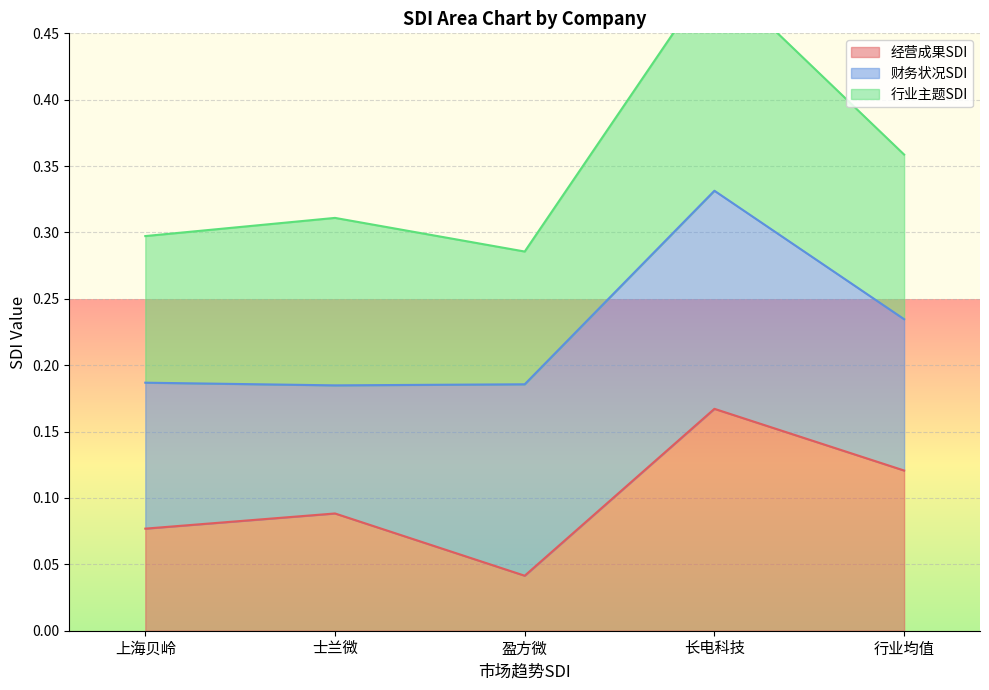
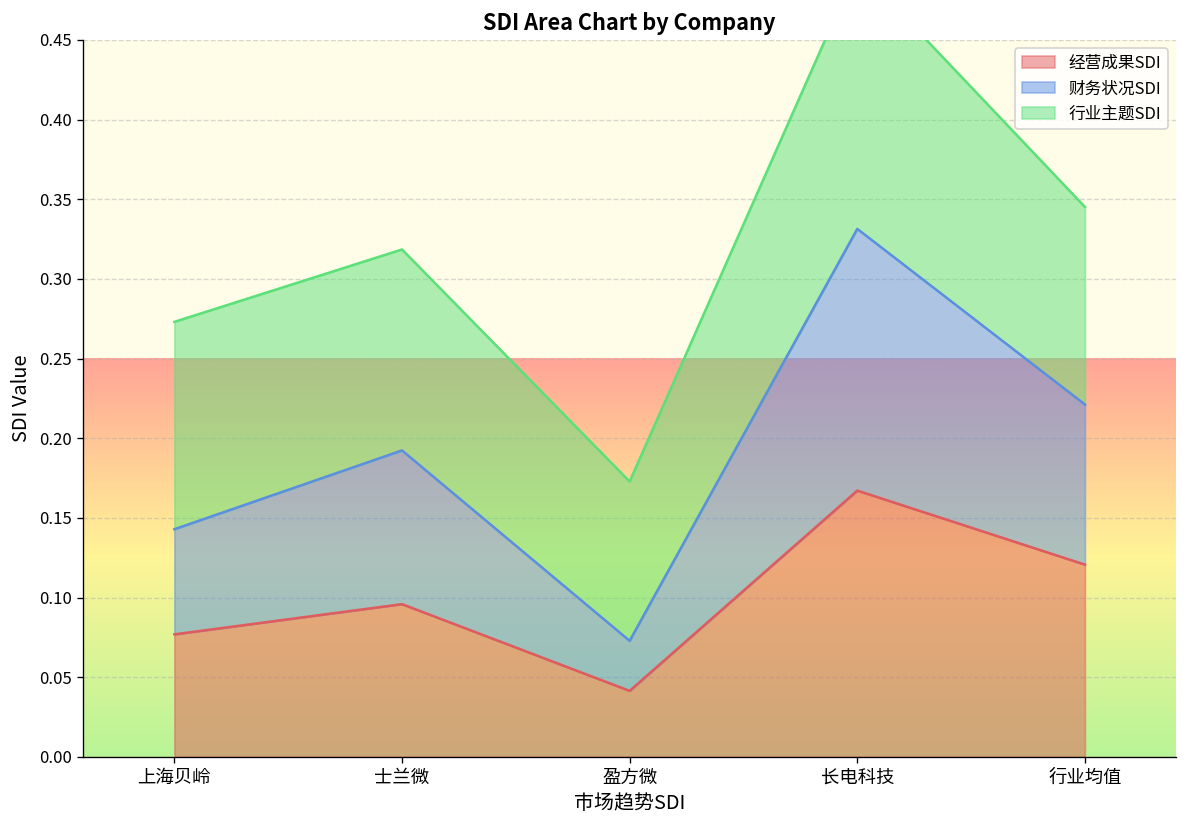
  {
    "经营成果SDI": {
      "上海贝岭": 0.077,
-     "士兰微": 0.088,
+     "士兰微": 0.096,
      "盈方微": 0.041,
      "长电科技": 0.167,
      "行业均值": 0.121
    },
    "财务状况SDI": {
-     "上海贝岭": 0.110,
+     "上海贝岭": 0.066,
      "士兰微": 0.096,
-     "盈方微": 0.144,
+     "盈方微": 0.031,
      "长电科技": 0.164,
-     "行业均值": 0.114
+     "行业均值": 0.101
    },
    "行业主题SDI": {
-     "上海贝岭": 0.110,
+     "上海贝岭": 0.130,
      "士兰微": 0.126,
      "盈方微": 0.100,
      "行业均值": 0.124
    }
  }
